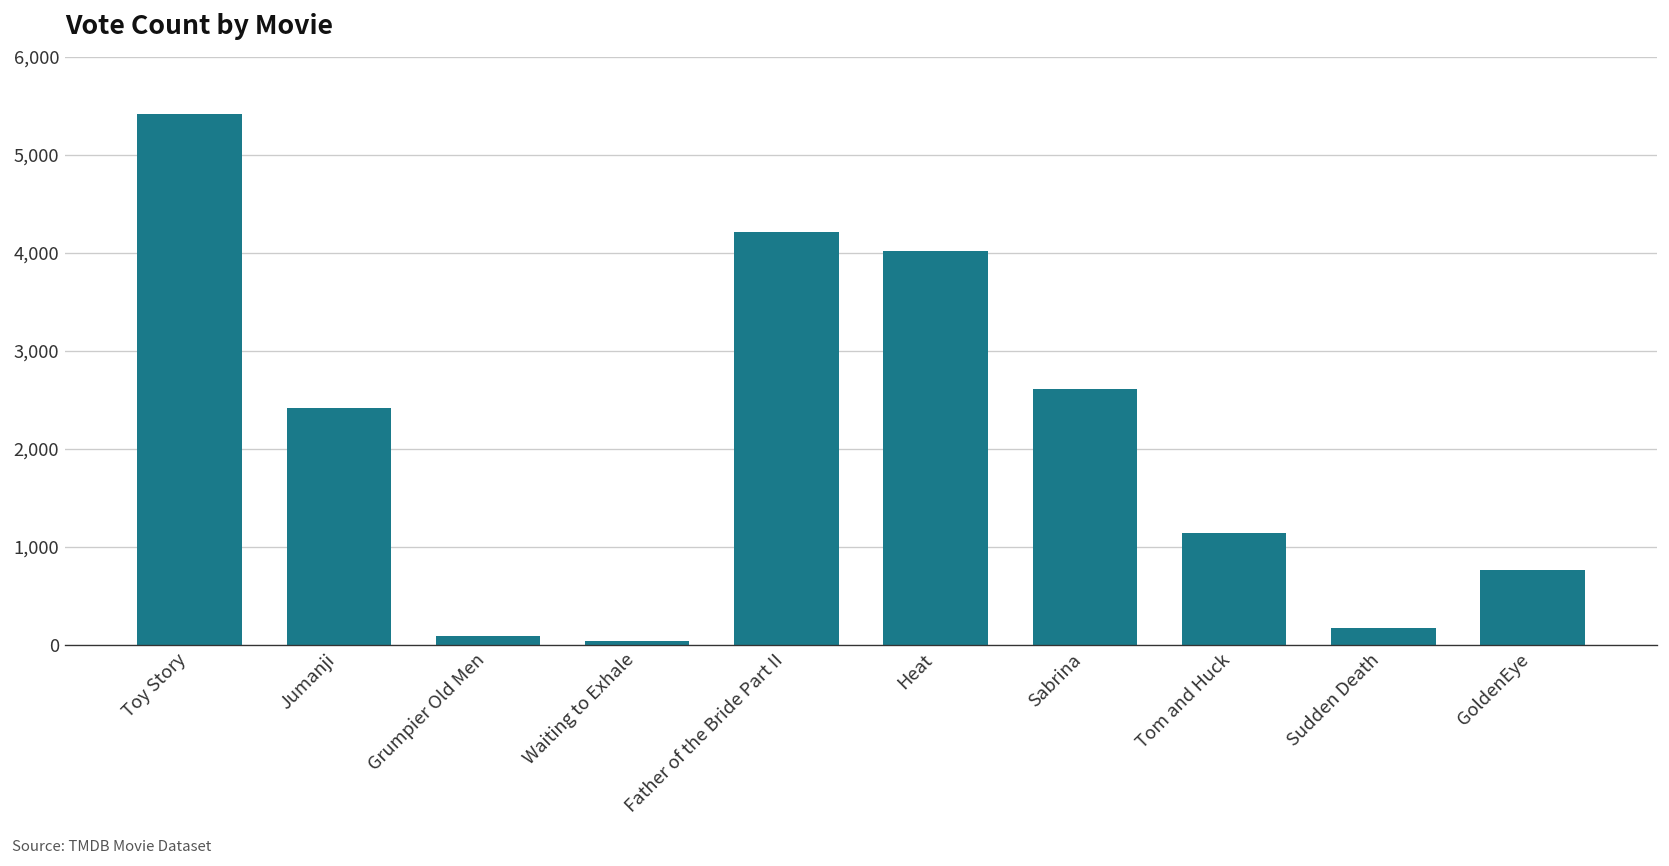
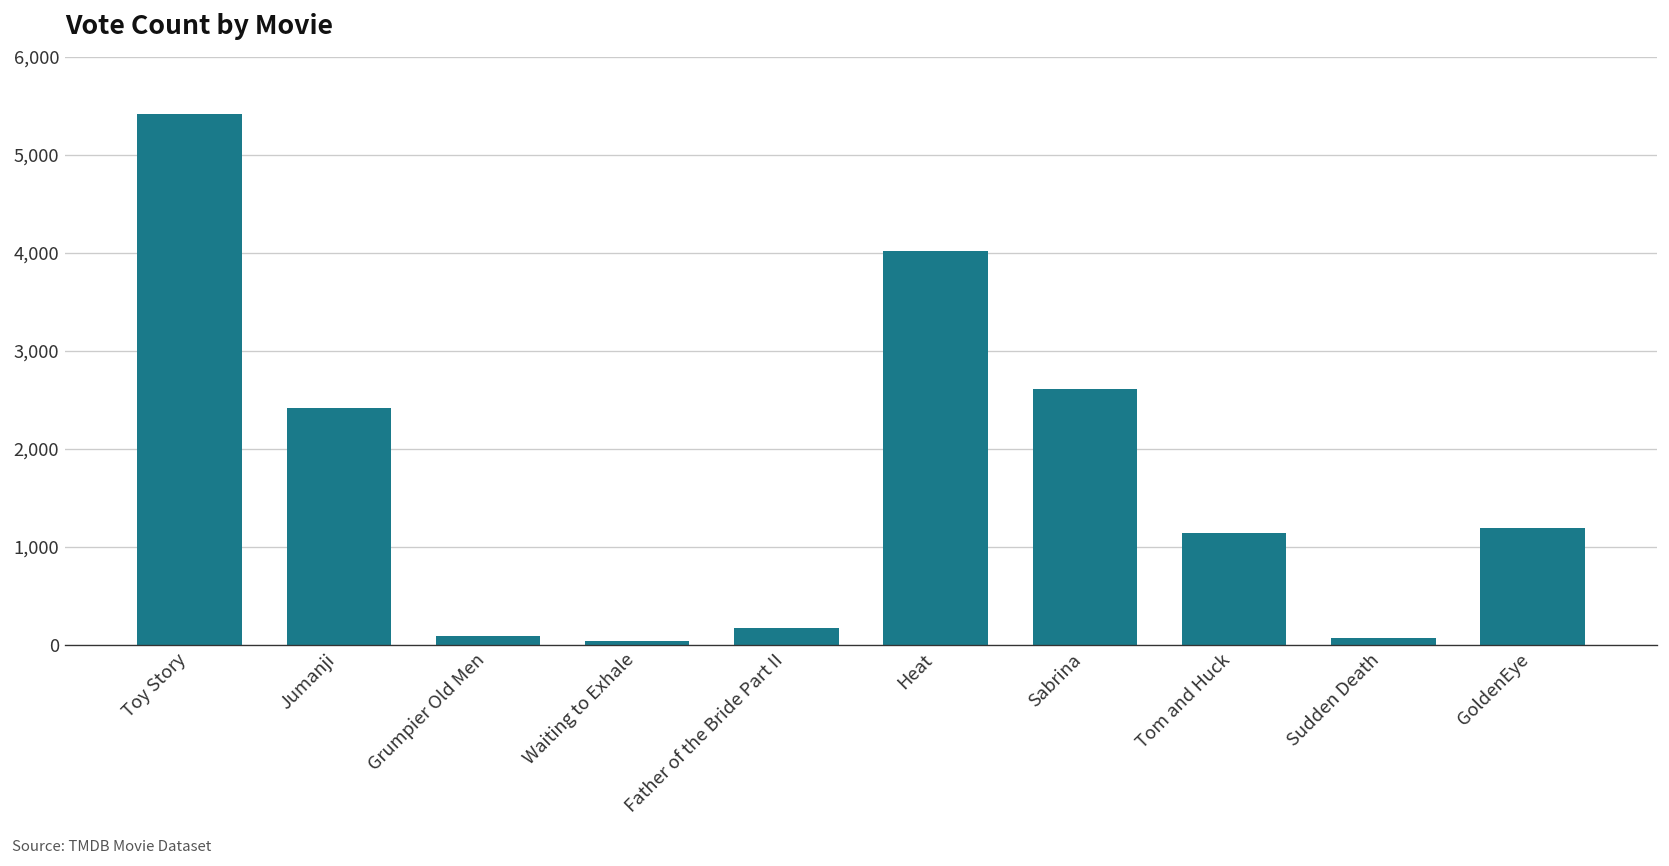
  {
    "Toy Story": "5,400",
    "Jumanji": "2,400",
    "Grumpier Old Men": "100",
    "Waiting to Exhale": "0",
-   "Father of the Bride Part II": "4,200",
+   "Father of the Bride Part II": "200",
    "Heat": "4,000",
    "Sabrina": "2,600",
    "Tom and Huck": "1,100",
-   "Sudden Death": "200",
-   "GoldenEye": "800"
+   "Sudden Death": "100",
+   "GoldenEye": "1,200"
  }
